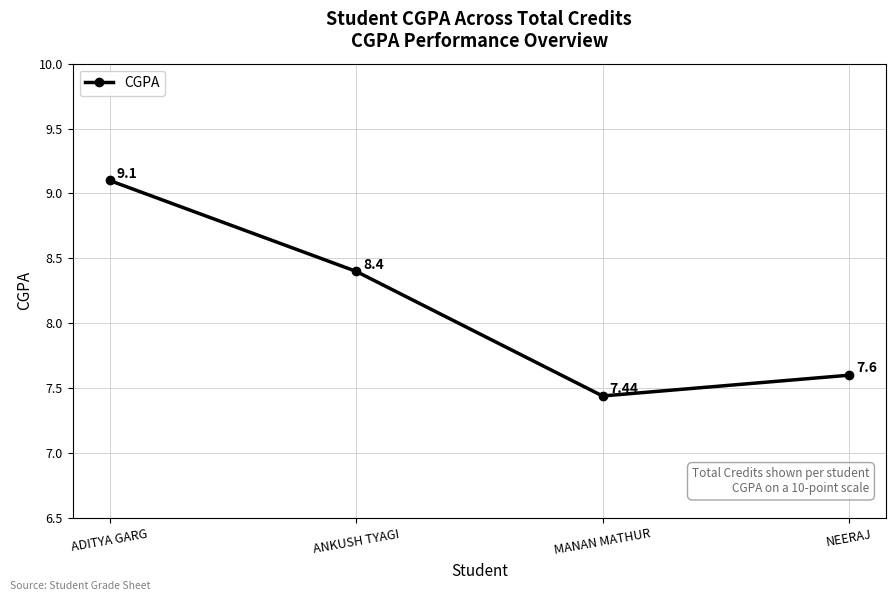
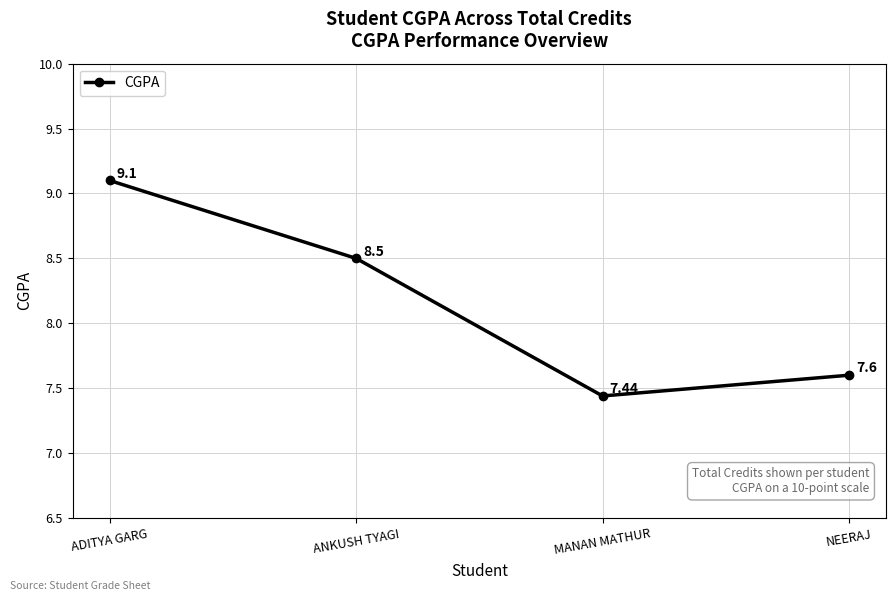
  {
    "ADITYA GARG": 9.1,
-   "ANKUSH TYAGI": 8.4,
+   "ANKUSH TYAGI": 8.5,
    "MANAN MATHUR": 7.44,
    "NEERAJ": 7.6
  }
